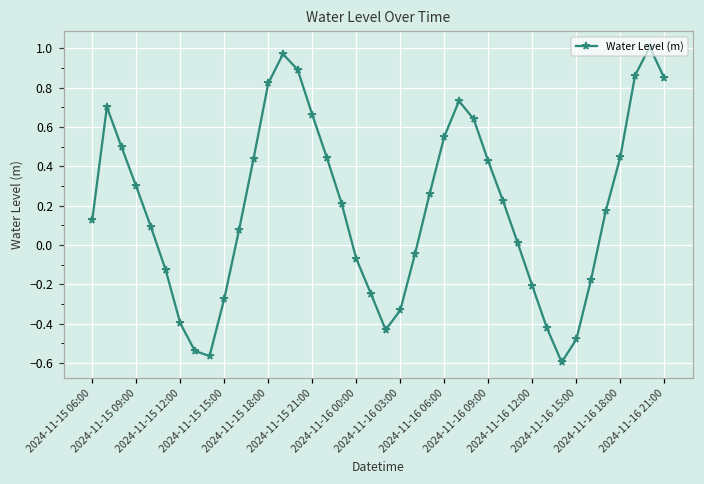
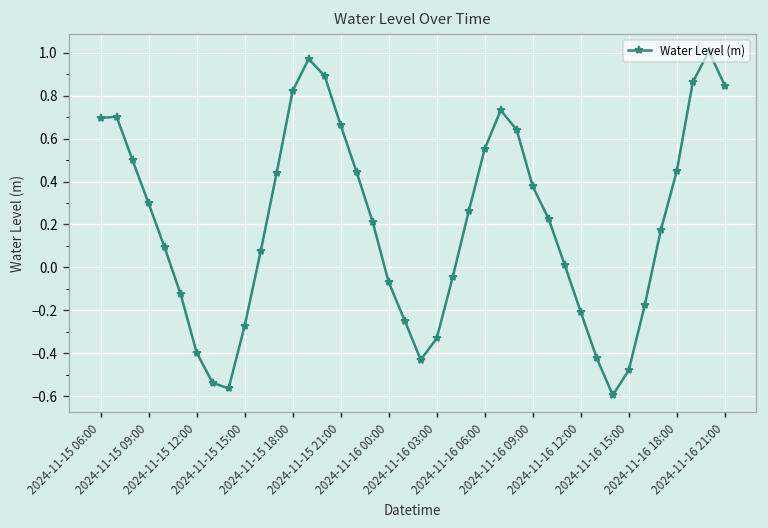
  {
-   "2024-11-15 06:00": 0.13,
+   "2024-11-15 06:00": 0.70,
    "2024-11-15 09:00": 0.30,
    "2024-11-15 12:00": -0.40,
    "2024-11-15 15:00": -0.27,
    "2024-11-15 18:00": 0.82,
    "2024-11-15 21:00": 0.66,
    "2024-11-16 00:00": -0.07,
    "2024-11-16 03:00": -0.33,
    "2024-11-16 06:00": 0.55,
-   "2024-11-16 09:00": 0.43,
+   "2024-11-16 09:00": 0.38,
    "2024-11-16 12:00": -0.21,
    "2024-11-16 15:00": -0.48,
    "2024-11-16 18:00": 0.45,
    "2024-11-16 21:00": 0.85
  }
